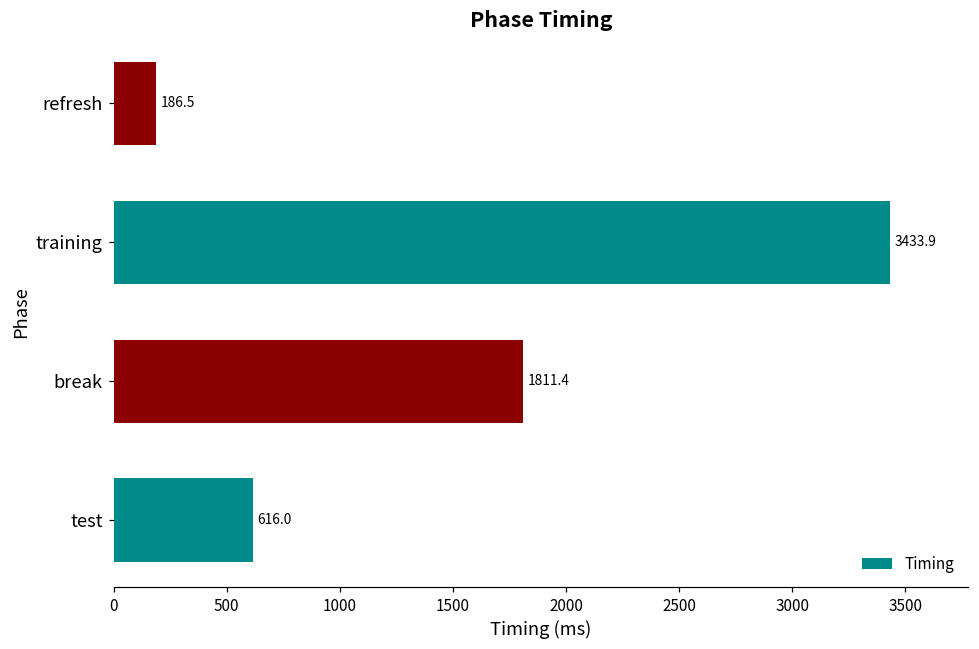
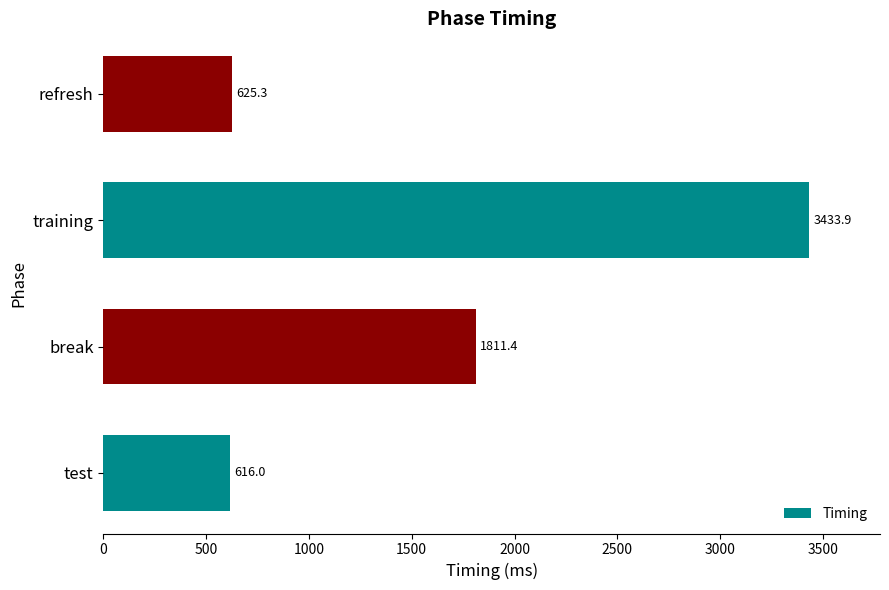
  {
-   "refresh": 186.5,
+   "refresh": 625.3,
    "training": 3433.9,
    "break": 1811.4,
    "test": 616.0
  }
